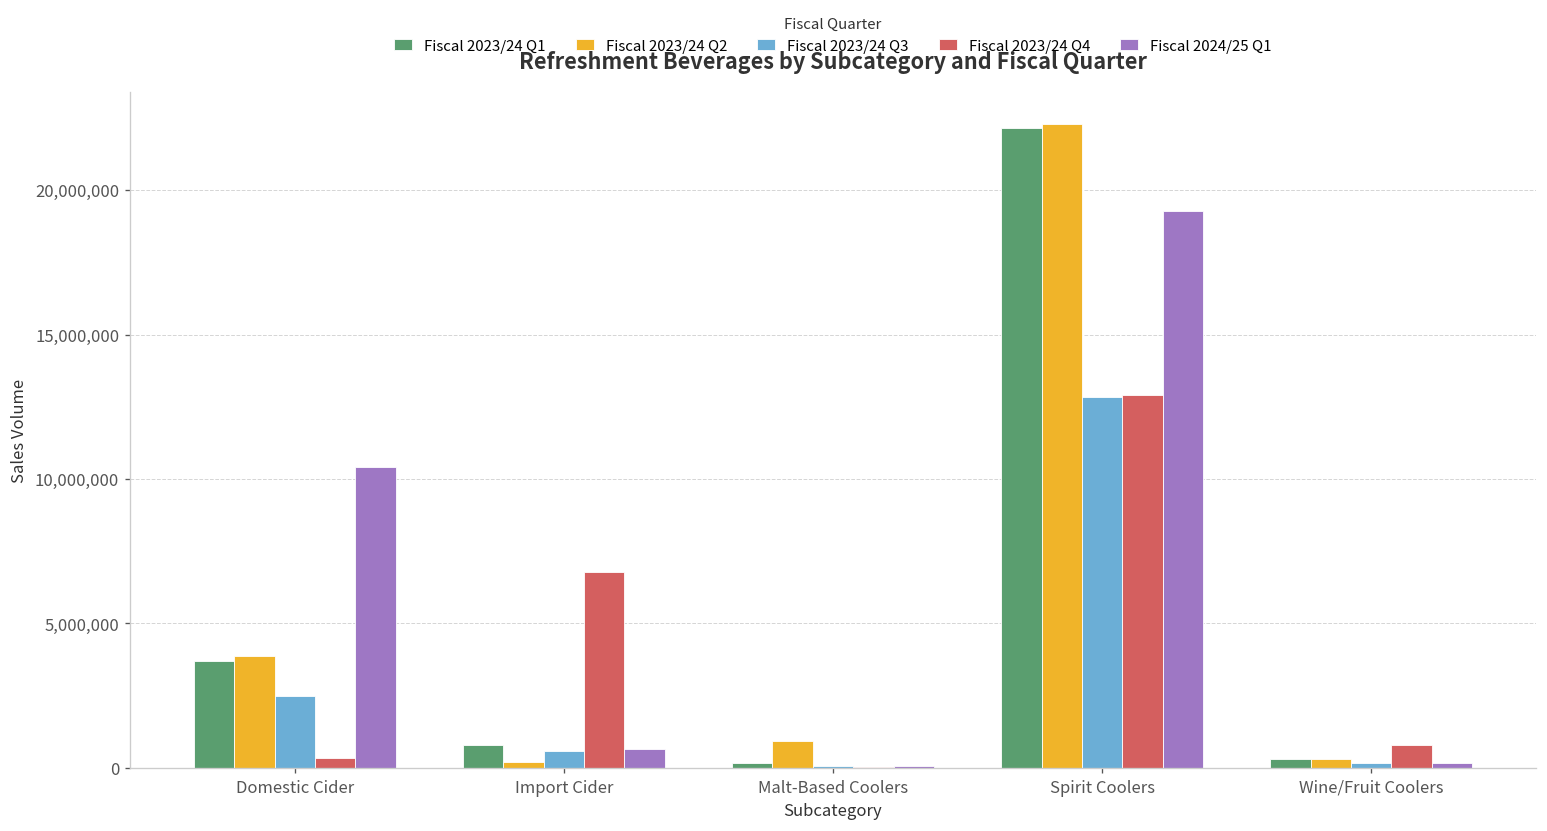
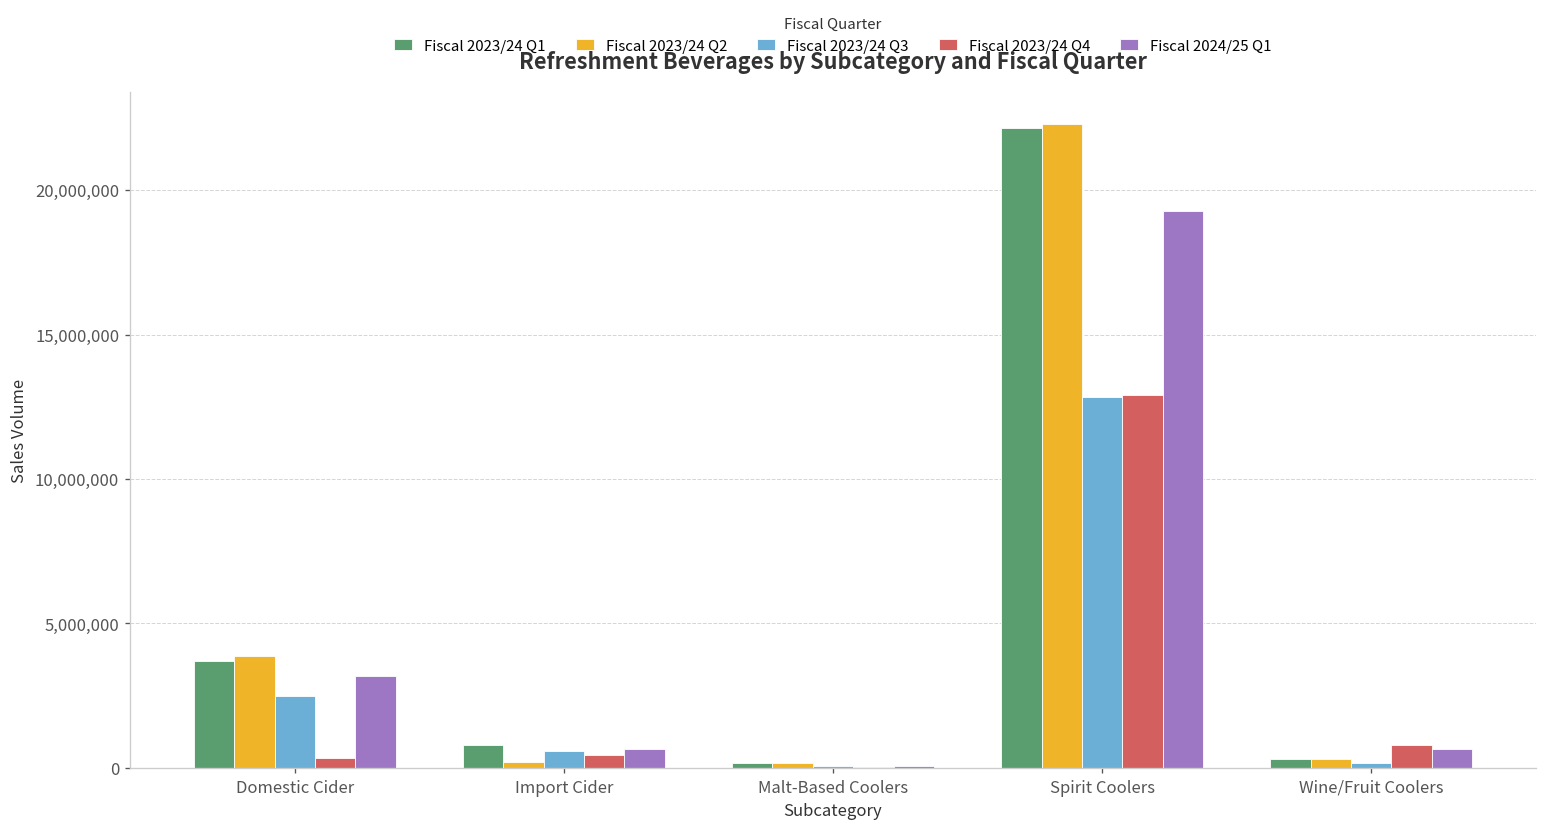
  {
    "Fiscal 2023/24 Q1": {
      "Domestic Cider": "3,700,000",
      "Import Cider": "800,000",
      "Malt-Based Coolers": "200,000",
      "Spirit Coolers": "22,100,000",
      "Wine/Fruit Coolers": "300,000"
    },
    "Fiscal 2023/24 Q2": {
      "Domestic Cider": "3,900,000",
      "Import Cider": "200,000",
-     "Malt-Based Coolers": "900,000",
+     "Malt-Based Coolers": "200,000",
      "Spirit Coolers": "22,300,000",
      "Wine/Fruit Coolers": "300,000"
    },
    "Fiscal 2023/24 Q3": {
      "Domestic Cider": "2,500,000",
      "Import Cider": "600,000",
      "Spirit Coolers": "12,800,000",
      "Wine/Fruit Coolers": "200,000"
    },
    "Fiscal 2023/24 Q4": {
      "Domestic Cider": "400,000",
-     "Import Cider": "6,800,000",
+     "Import Cider": "500,000",
      "Spirit Coolers": "12,900,000",
      "Wine/Fruit Coolers": "800,000"
    },
    "Fiscal 2024/25 Q1": {
-     "Domestic Cider": "10,400,000",
+     "Domestic Cider": "3,200,000",
      "Import Cider": "600,000",
      "Spirit Coolers": "19,300,000",
-     "Wine/Fruit Coolers": "200,000"
+     "Wine/Fruit Coolers": "600,000"
    }
  }
